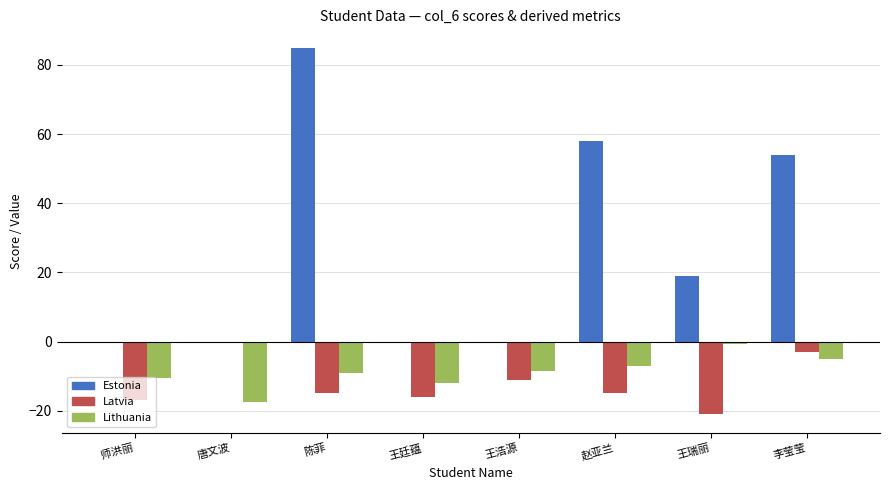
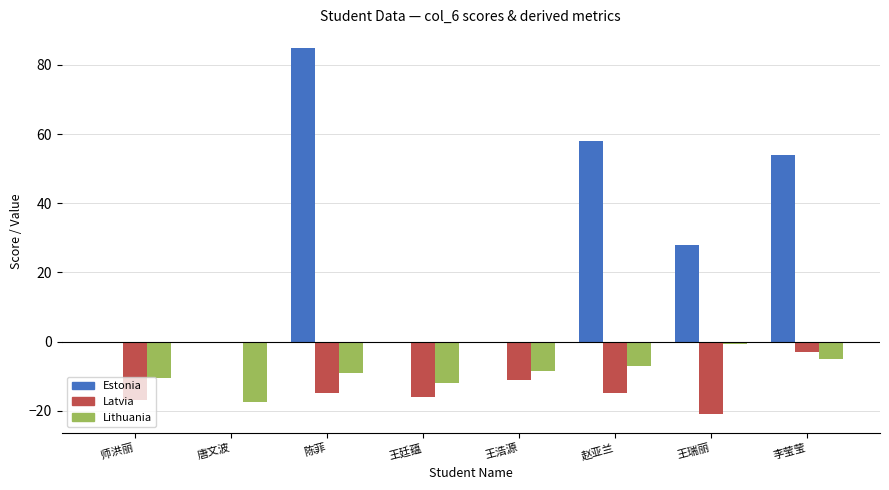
  {
    "Estonia": {
      "师洪丽": 0,
      "唐文波": 0,
      "陈菲": 85,
      "王廷蕴": 0,
      "王浩源": 0,
      "赵亚兰": 58,
-     "王瑞丽": 19,
+     "王瑞丽": 28,
      "李莹莹": 54
    },
    "Latvia": {
      "唐文波": 0,
      "陈菲": -15,
      "王廷蕴": -16,
      "王浩源": -11,
      "赵亚兰": -15,
      "王瑞丽": -21,
      "李莹莹": -3
    },
    "Lithuania": {
      "师洪丽": -11,
      "唐文波": -18,
      "陈菲": -9,
      "王廷蕴": -12,
      "王浩源": -8,
      "赵亚兰": -7,
      "李莹莹": -5
    }
  }
